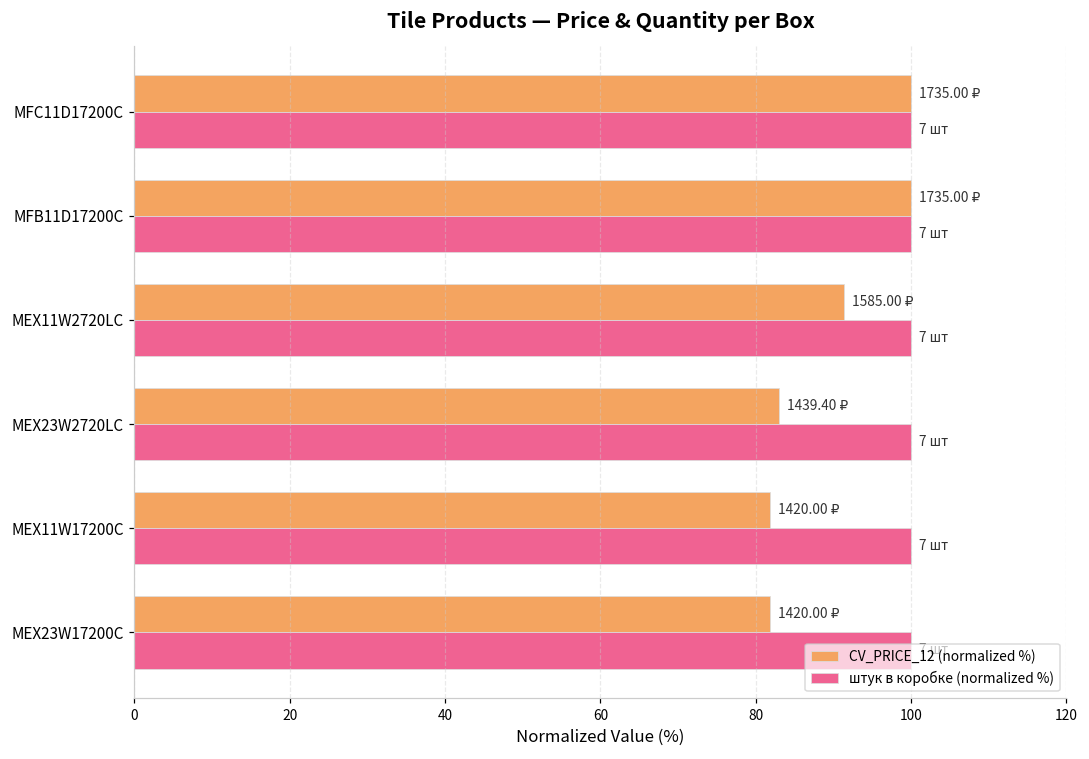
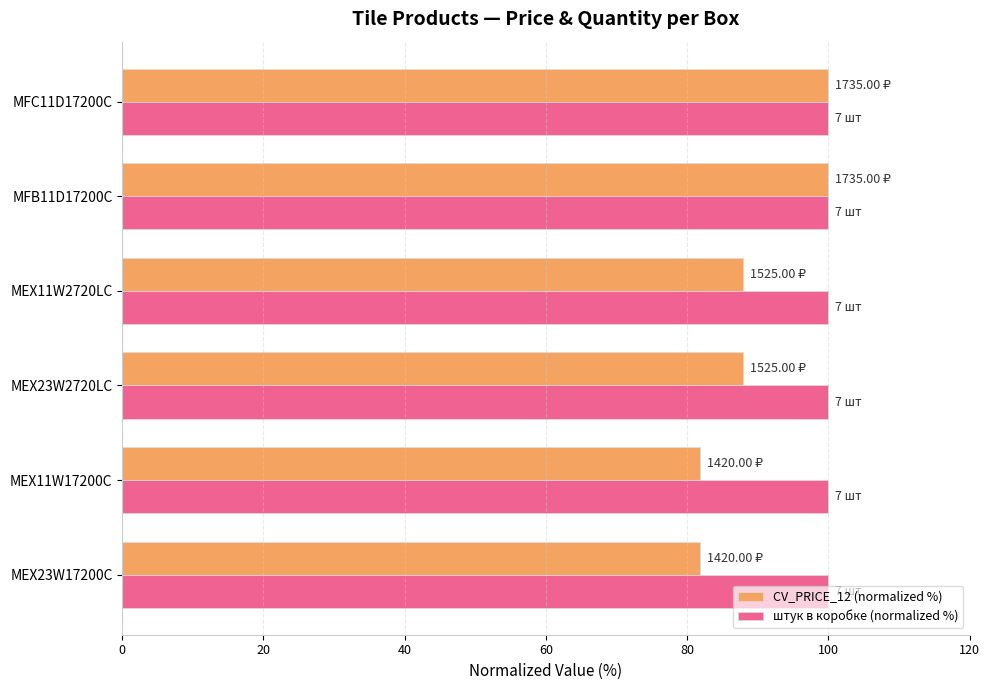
  {
    "CV_PRICE_12 (normalized %)": {
-     "MEX11W2720LC": 1585.00,
-     "MEX23W2720LC": 1439.40
+     "MEX11W2720LC": 1525.00,
+     "MEX23W2720LC": 1525.00
    }
  }
